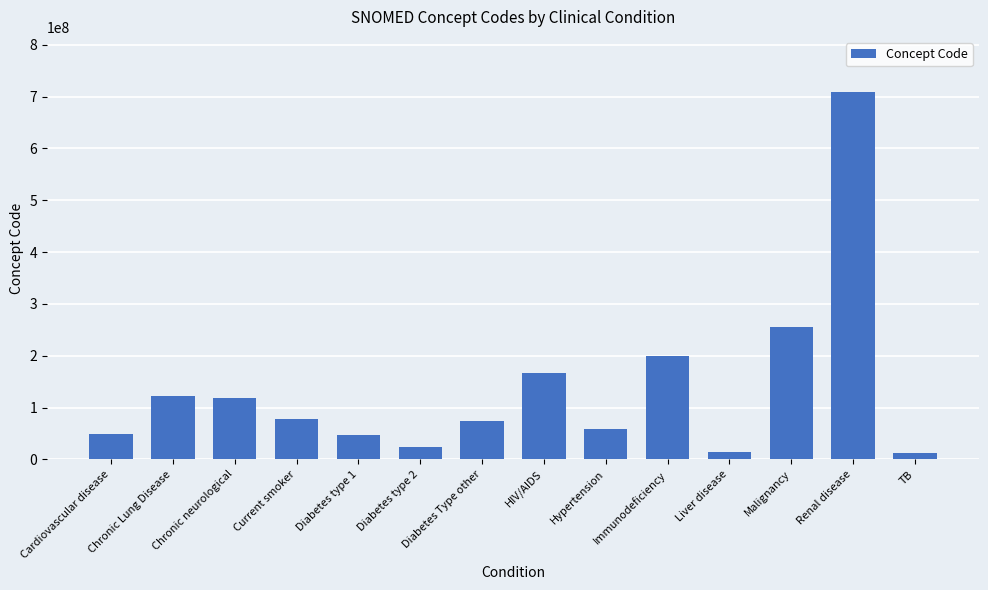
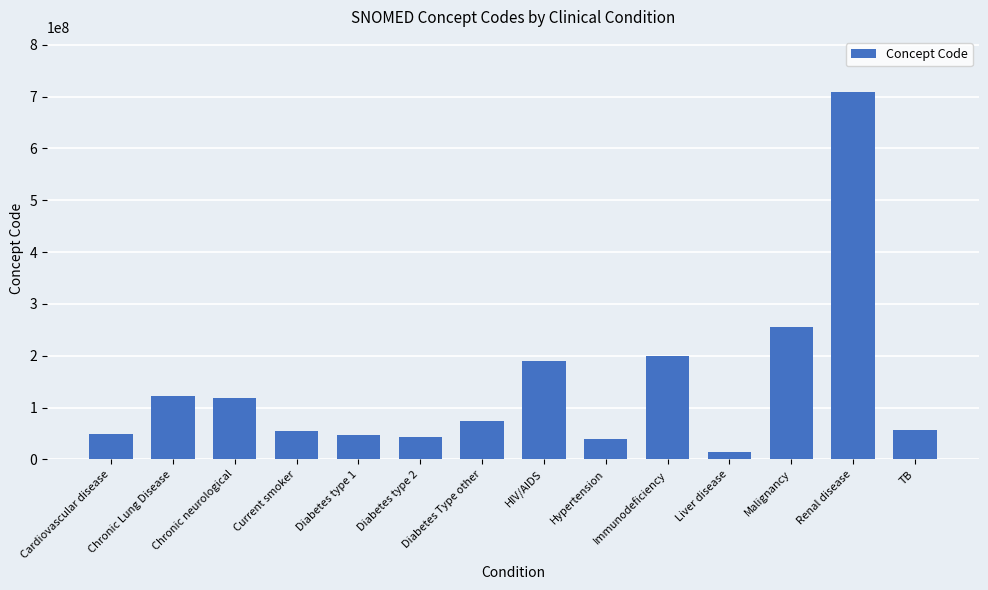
  {
    "Cardiovascular disease": 50000000,
    "Chronic Lung Disease": 120000000,
    "Chronic neurological": 120000000,
-   "Current smoker": 80000000,
+   "Current smoker": 50000000,
    "Diabetes type 1": 50000000,
-   "Diabetes type 2": 20000000,
+   "Diabetes type 2": 40000000,
    "Diabetes Type other": 70000000,
-   "HIV/AIDS": 170000000,
-   "Hypertension": 60000000,
+   "HIV/AIDS": 190000000,
+   "Hypertension": 40000000,
    "Immunodeficiency": 200000000,
    "Liver disease": 10000000,
    "Malignancy": 260000000,
    "Renal disease": 710000000,
-   "TB": 10000000
+   "TB": 60000000
  }
